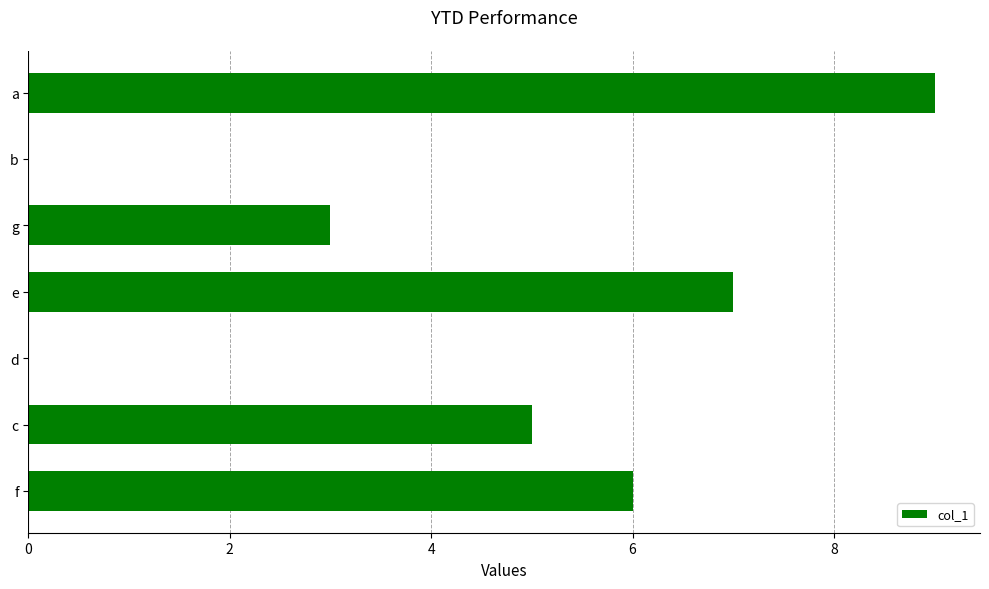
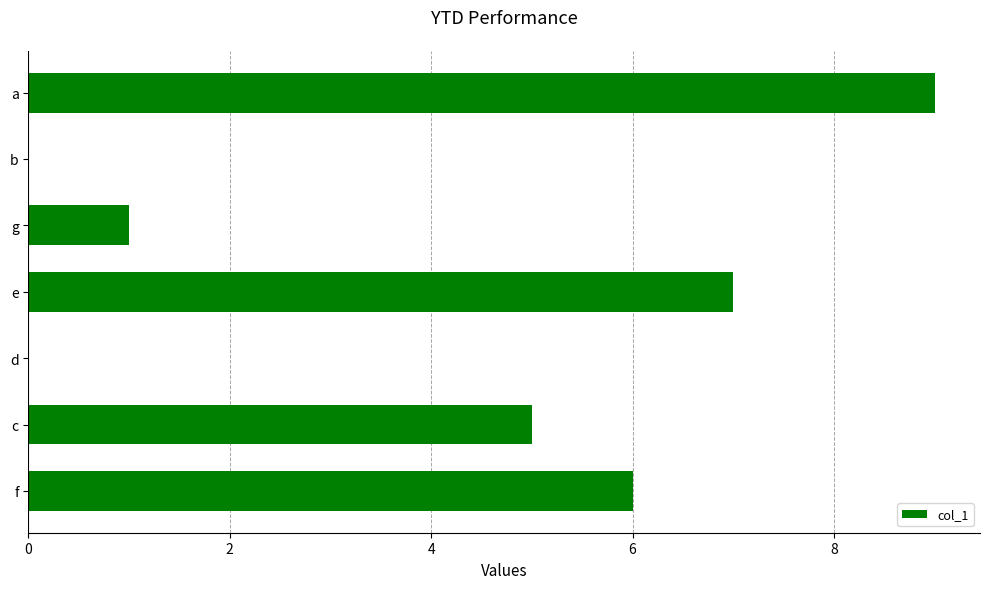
  {
    "a": 9,
    "b": 0,
-   "g": 3,
+   "g": 1,
    "e": 7,
    "d": 0,
    "c": 5
  }
